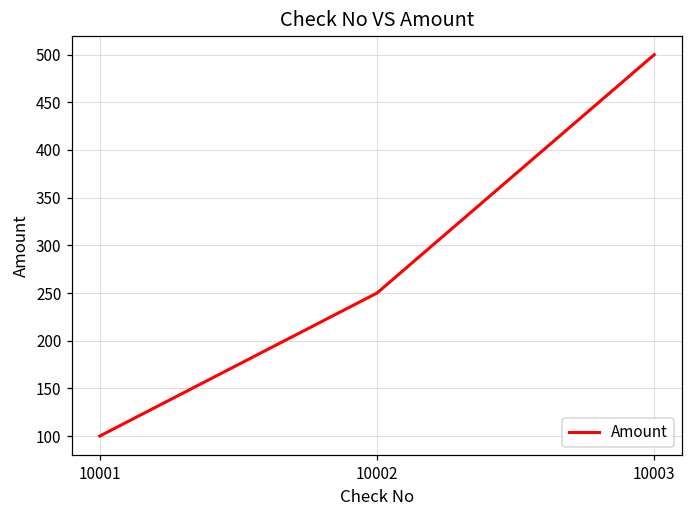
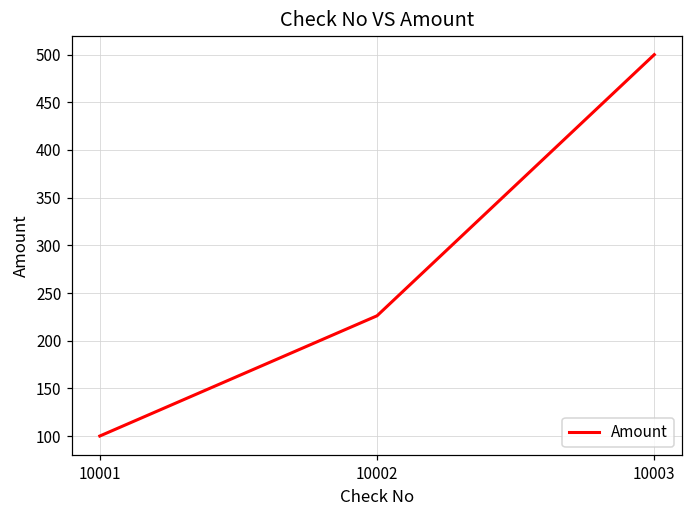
  {
    "10001": 100,
-   "10002": 250,
+   "10002": 230,
    "10003": 500
  }
